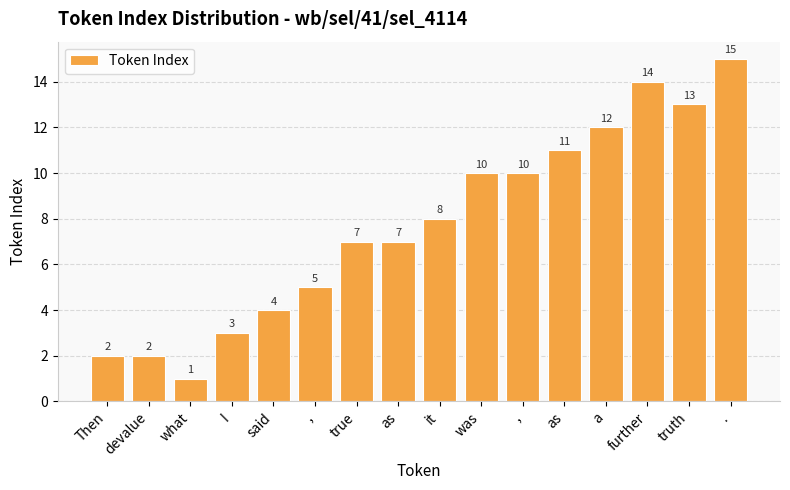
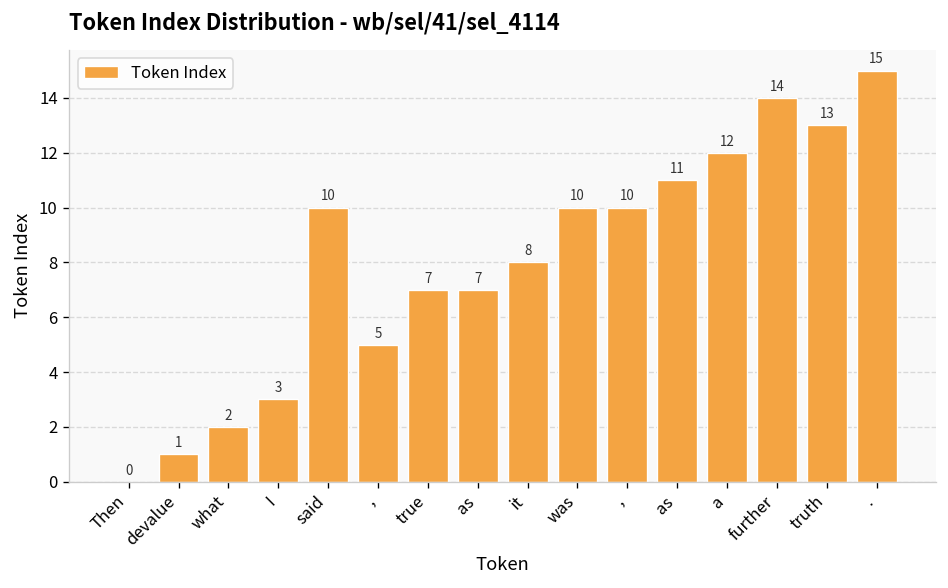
  {
-   "Then": 2,
-   "devalue": 2,
-   "what": 1,
+   "Then": 0,
+   "devalue": 1,
+   "what": 2,
    "I": 3,
-   "said": 4,
+   "said": 10,
    "true": 7,
    "it": 8,
    "was": 10,
    "a": 12,
    "further": 14,
    "truth": 13,
    ".": 15
  }
